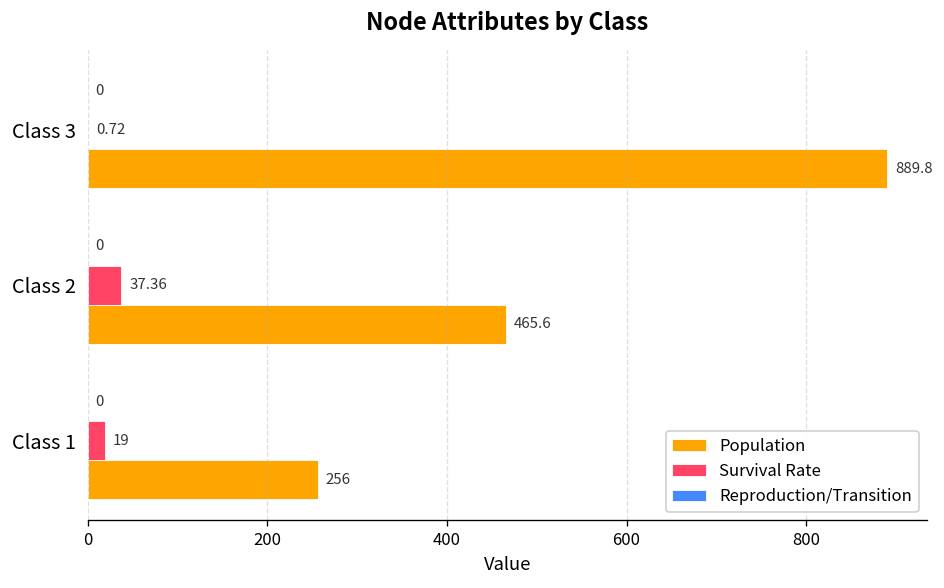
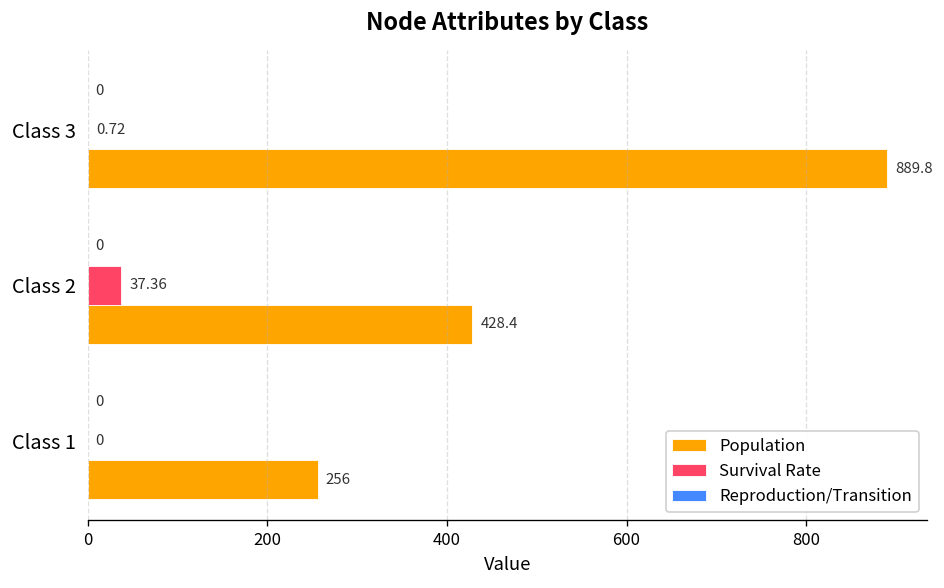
  {
    "Population": {
      "Class 3": 889.8,
-     "Class 2": 465.6,
+     "Class 2": 428.4,
      "Class 1": 256
    },
    "Survival Rate": {
      "Class 3": 0.72,
      "Class 2": 37.36,
-     "Class 1": 19
+     "Class 1": 0
    },
    "Reproduction/Transition": {
      "Class 3": 0,
      "Class 2": 0,
      "Class 1": 0
    }
  }
